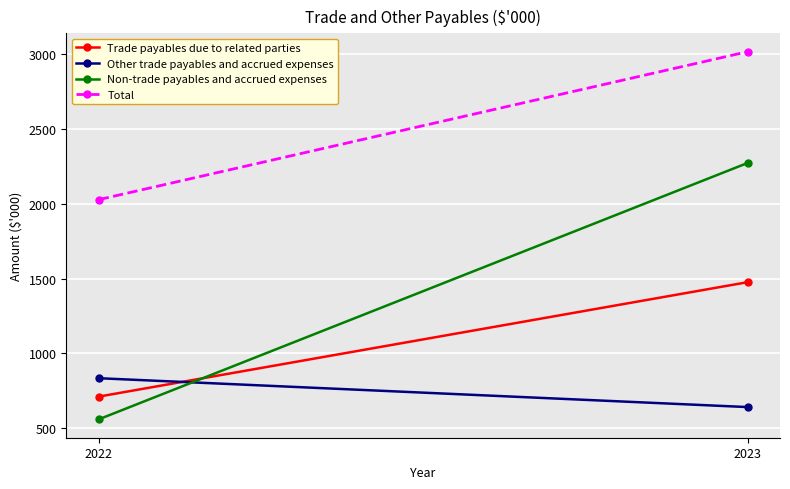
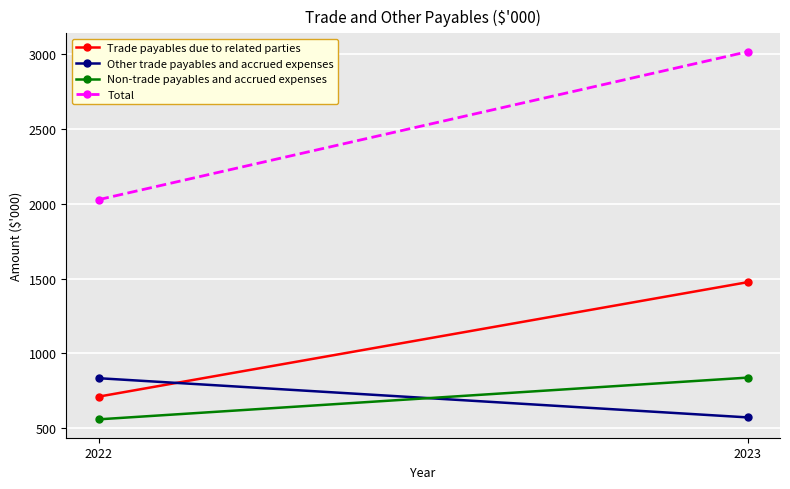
  {
    "Trade payables due to related parties": {
      "2022": 710,
      "2023": 1480
    },
    "Other trade payables and accrued expenses": {
      "2022": 830,
-     "2023": 640
+     "2023": 570
    },
    "Non-trade payables and accrued expenses": {
      "2022": 560,
-     "2023": 2270
+     "2023": 840
    },
    "Total": {
      "2022": 2030,
      "2023": 3020
    }
  }
